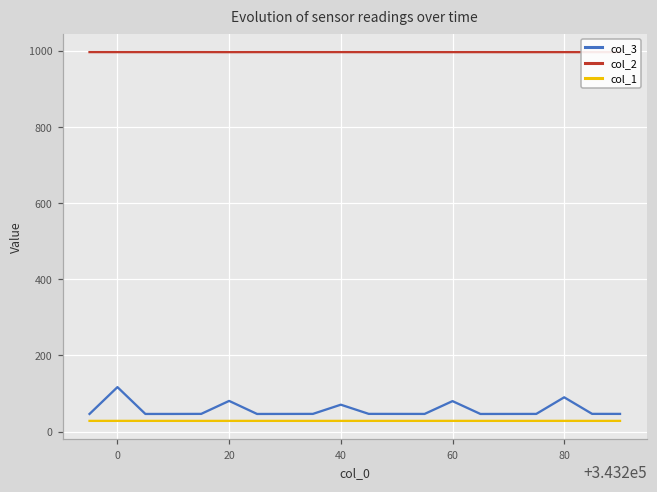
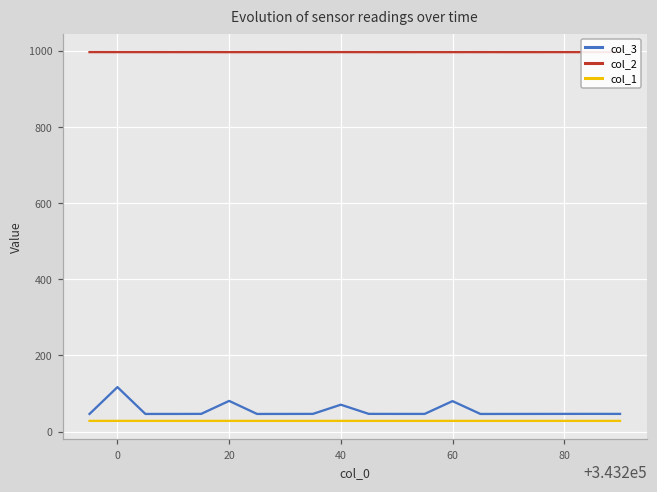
  {
    "col_3": {
      "0": 120,
      "20": 80,
      "40": 70,
      "60": 80,
-     "80": 90
+     "80": 50
    },
    "col_2": {
      "0": 1000,
      "20": 1000,
      "40": 1000,
      "60": 1000,
      "80": 1000
    },
    "col_1": {
      "0": 30,
      "20": 30,
      "40": 30,
      "60": 30,
      "80": 30
    }
  }
